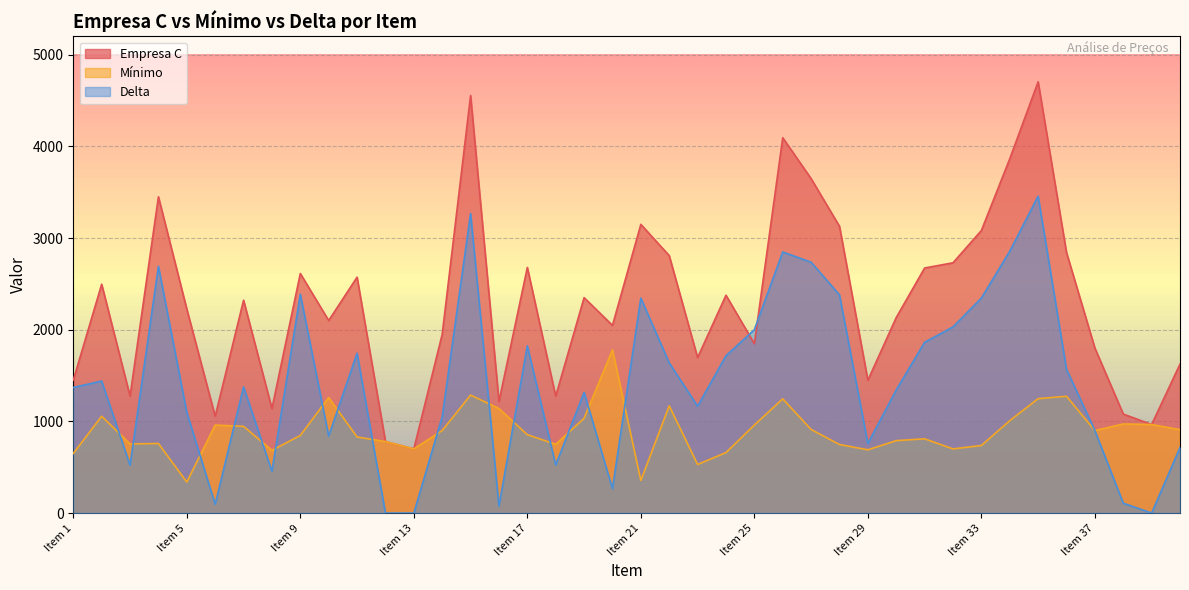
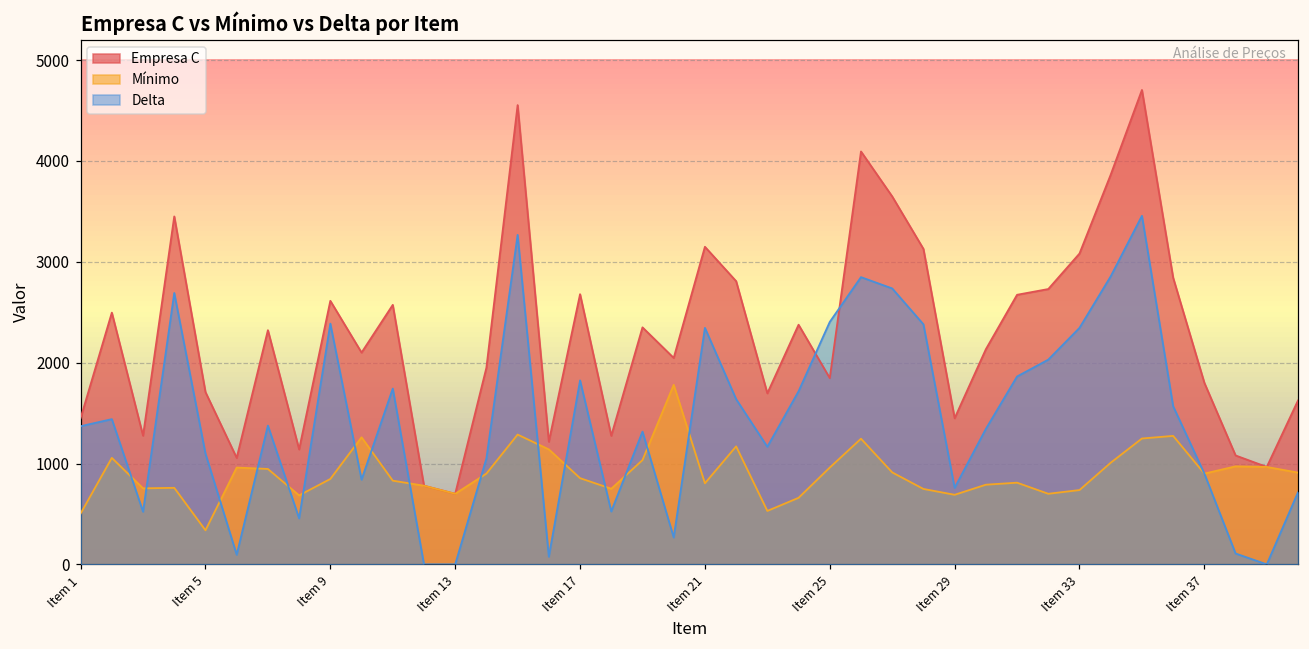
  {
    "Empresa C": {
      "Item 1": 1500,
-     "Item 5": 2200,
+     "Item 5": 1700,
      "Item 9": 2600,
      "Item 17": 2700,
      "Item 21": 3100,
      "Item 25": 1800,
      "Item 29": 1400,
      "Item 33": 3100,
      "Item 37": 1800
    },
    "Mínimo": {
-     "Item 1": 700,
+     "Item 1": 500,
      "Item 5": 300,
      "Item 9": 800,
      "Item 17": 900,
-     "Item 21": 400,
+     "Item 21": 800,
      "Item 25": 1000,
      "Item 29": 700,
      "Item 33": 700
    },
    "Delta": {
      "Item 1": 1400,
      "Item 5": 1100,
      "Item 9": 2400,
      "Item 13": 0,
      "Item 17": 1800,
      "Item 21": 2300,
-     "Item 25": 2000,
+     "Item 25": 2400,
      "Item 29": 800,
      "Item 33": 2300
    }
  }
